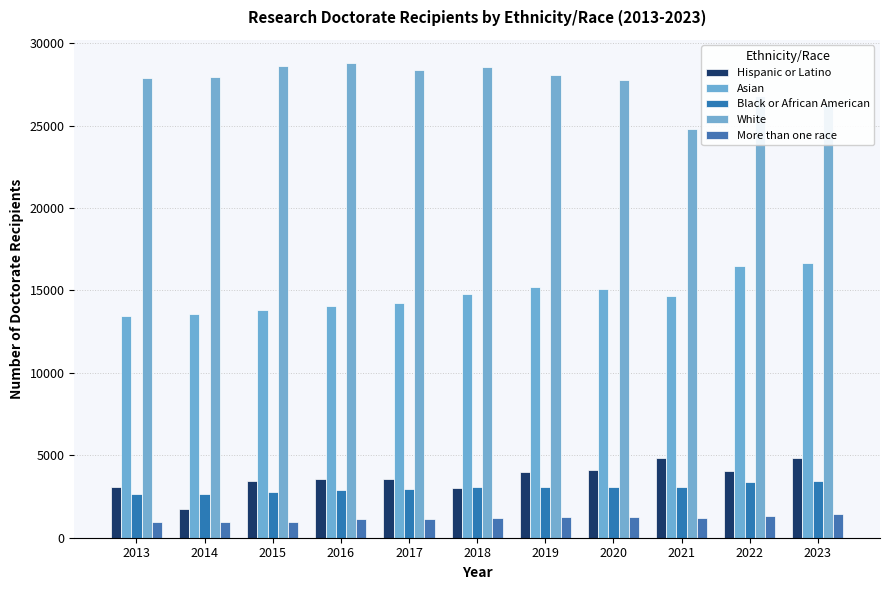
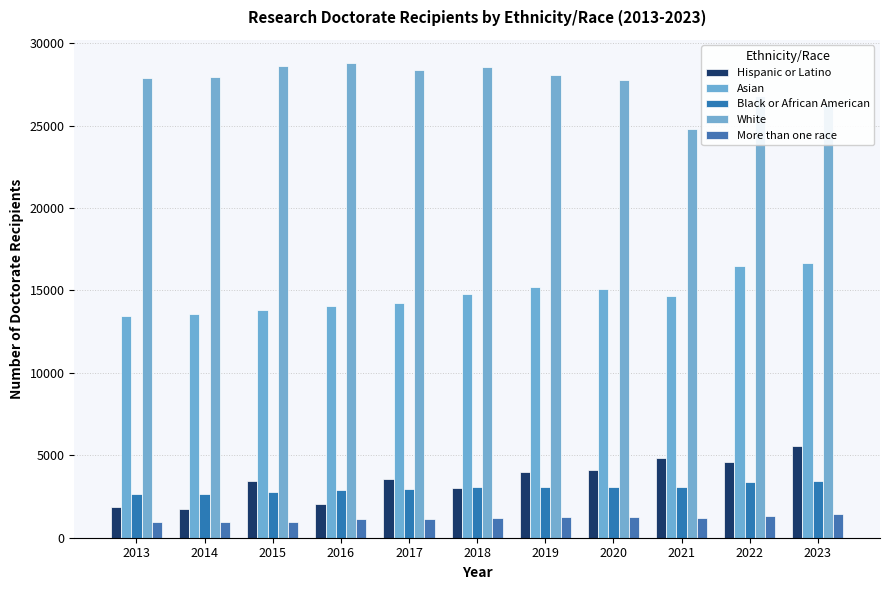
  {
    "Hispanic or Latino": {
-     "2013": 3100,
+     "2013": 1900,
      "2014": 1700,
      "2015": 3400,
-     "2016": 3600,
+     "2016": 2100,
      "2017": 3600,
      "2018": 3000,
      "2019": 4000,
      "2020": 4100,
      "2021": 4900,
-     "2022": 4000,
-     "2023": 4800
+     "2022": 4600,
+     "2023": 5600
    }
  }
